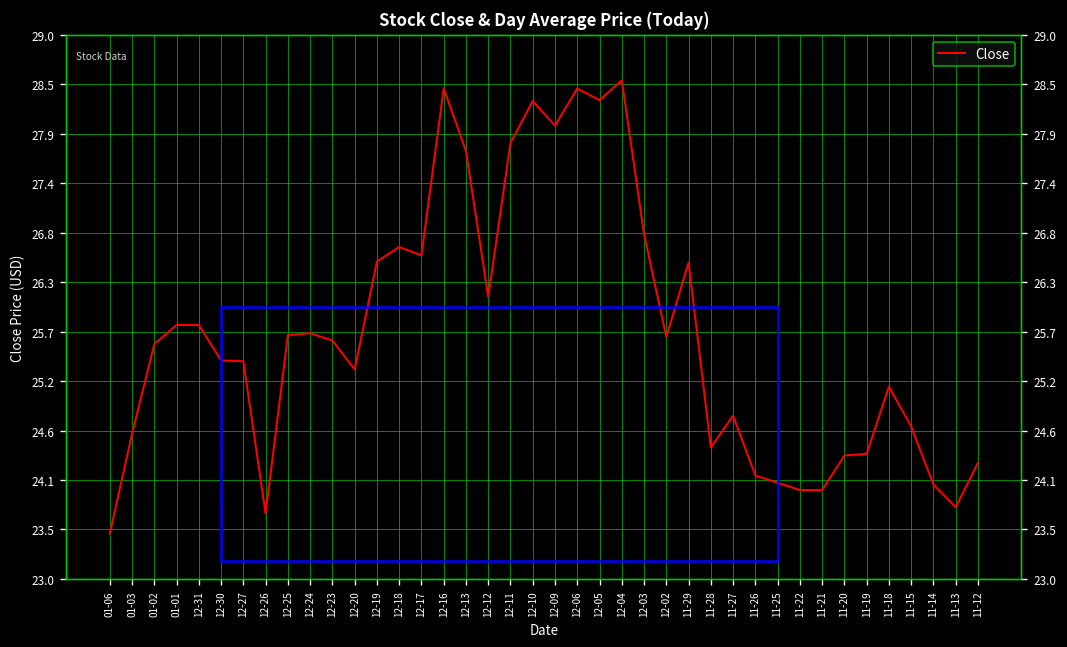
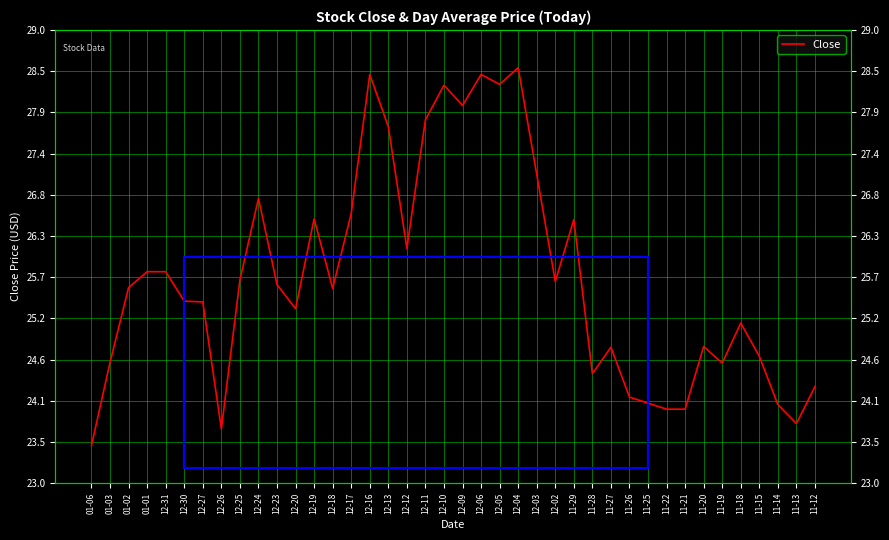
  {
    "01-06": 23.5,
    "01-03": 24.6,
    "01-02": 25.6,
    "01-01": 25.8,
    "12-31": 25.8,
    "12-30": 25.4,
    "12-27": 25.4,
    "12-26": 23.7,
    "12-25": 25.7,
-   "12-24": 25.7,
+   "12-24": 26.8,
    "12-23": 25.6,
    "12-20": 25.3,
    "12-19": 26.5,
-   "12-18": 26.7,
+   "12-18": 25.6,
    "12-17": 26.6,
    "12-16": 28.4,
    "12-13": 27.7,
    "12-12": 26.1,
    "12-11": 27.8,
    "12-10": 28.3,
    "12-09": 28.0,
    "12-06": 28.4,
    "12-05": 28.3,
    "12-04": 28.5,
-   "12-03": 26.8,
+   "12-03": 27.1,
    "12-02": 25.7,
    "11-29": 26.5,
    "11-28": 24.5,
    "11-27": 24.8,
    "11-26": 24.1,
    "11-25": 24.1,
    "11-22": 24.0,
    "11-21": 24.0,
-   "11-20": 24.4,
-   "11-19": 24.4,
+   "11-20": 24.8,
+   "11-19": 24.6,
    "11-18": 25.1,
    "11-15": 24.7,
    "11-14": 24.0,
    "11-13": 23.8,
    "11-12": 24.3
  }
